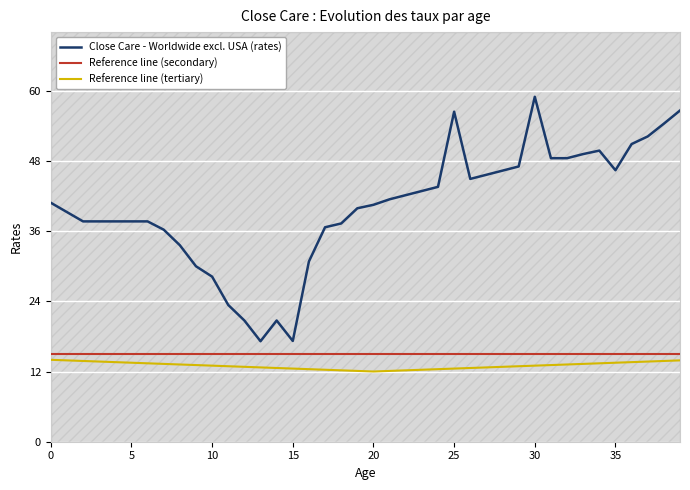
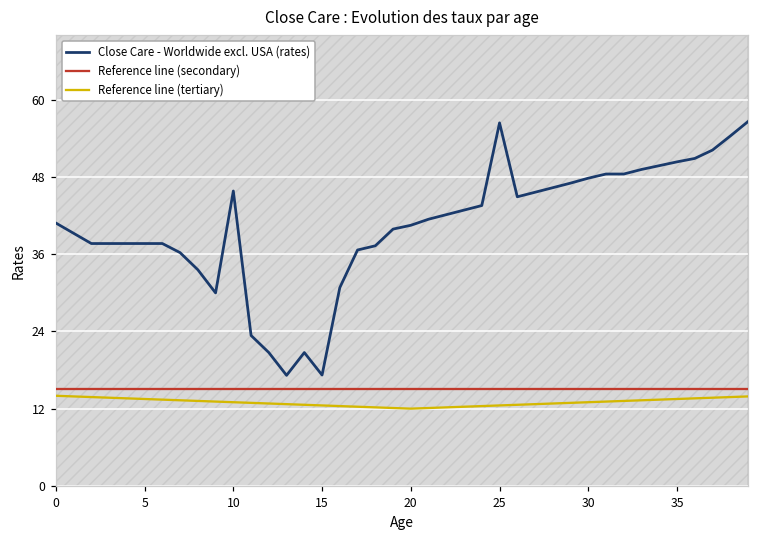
  {
    "Close Care - Worldwide excl. USA (rates)": {
      "0": 41,
      "5": 38,
-     "10": 28,
+     "10": 46,
      "15": 17,
      "20": 40,
      "25": 56,
-     "30": 59,
-     "35": 46
+     "30": 48,
+     "35": 50
    },
    "Reference line (secondary)": {
      "0": 15,
      "5": 15,
      "10": 15,
      "15": 15,
      "20": 15,
      "25": 15,
      "30": 15,
      "35": 15
    },
    "Reference line (tertiary)": {
      "0": 14,
      "5": 14,
      "10": 13,
      "15": 13,
      "20": 12,
      "25": 13,
      "30": 13,
      "35": 14
    }
  }
